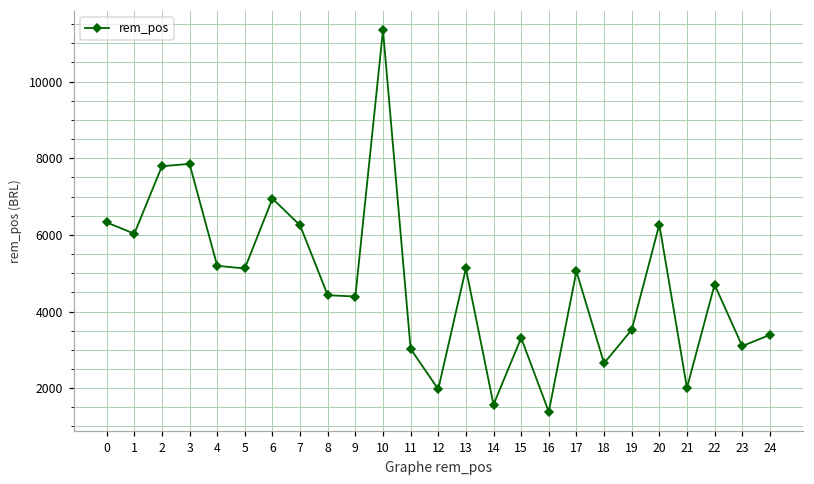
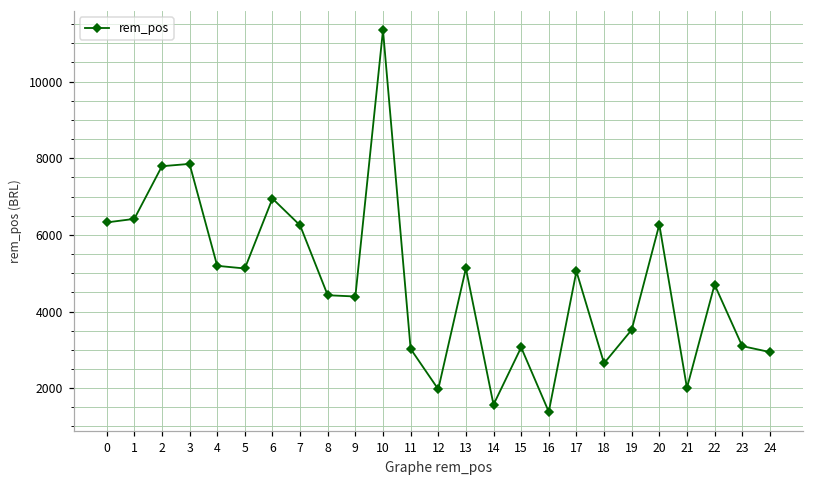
  {
    "0": 6300,
-   "1": 6000,
+   "1": 6400,
    "2": 7800,
    "3": 7900,
    "4": 5200,
    "5": 5100,
    "6": 6900,
    "7": 6200,
    "8": 4400,
    "9": 4400,
    "10": 11300,
    "11": 3000,
    "12": 2000,
    "13": 5100,
    "14": 1600,
-   "15": 3300,
+   "15": 3100,
    "16": 1400,
    "17": 5100,
    "18": 2600,
    "19": 3500,
    "20": 6300,
    "21": 2000,
    "22": 4700,
    "23": 3100,
-   "24": 3400
+   "24": 2900
  }
